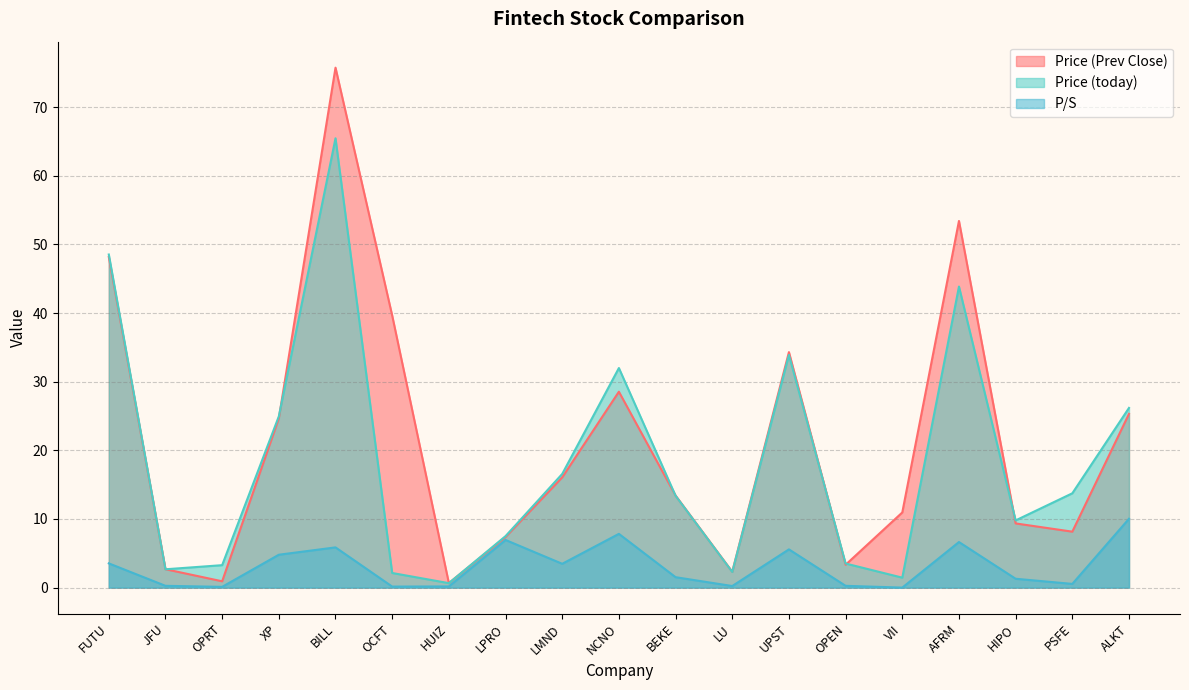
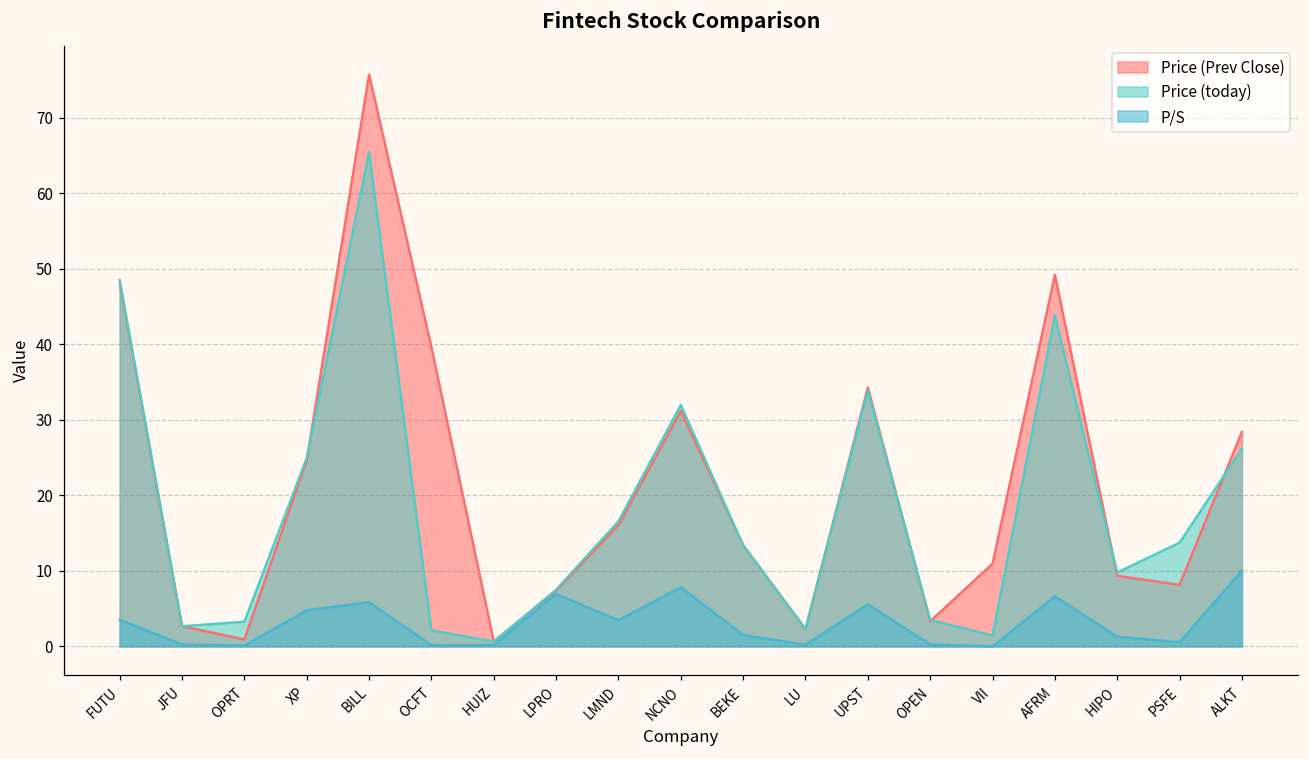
  {
    "Price (Prev Close)": {
      "OPRT": 1,
      "BILL": 76,
      "OCFT": 40,
      "LMND": 16,
-     "NCNO": 29,
+     "NCNO": 31,
      "UPST": 34,
      "VII": 11,
-     "AFRM": 53,
+     "AFRM": 49,
      "HIPO": 9,
      "PSFE": 8,
-     "ALKT": 25
+     "ALKT": 28
    }
  }
